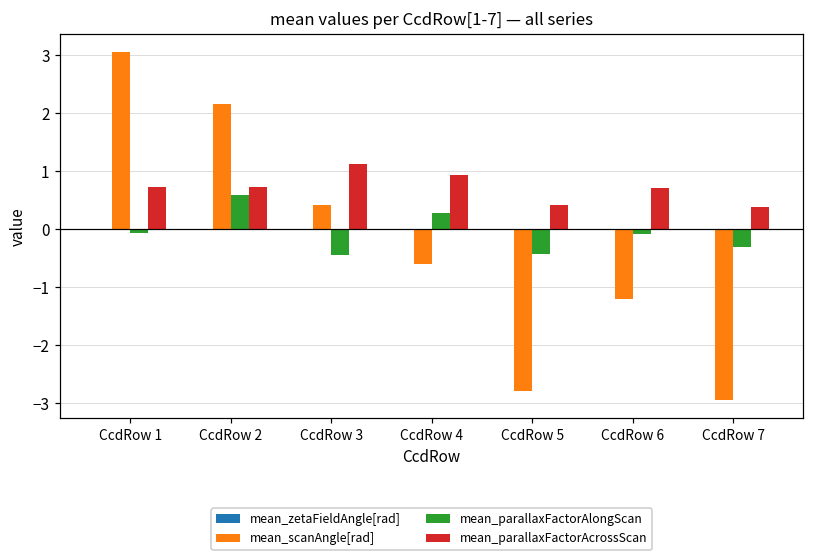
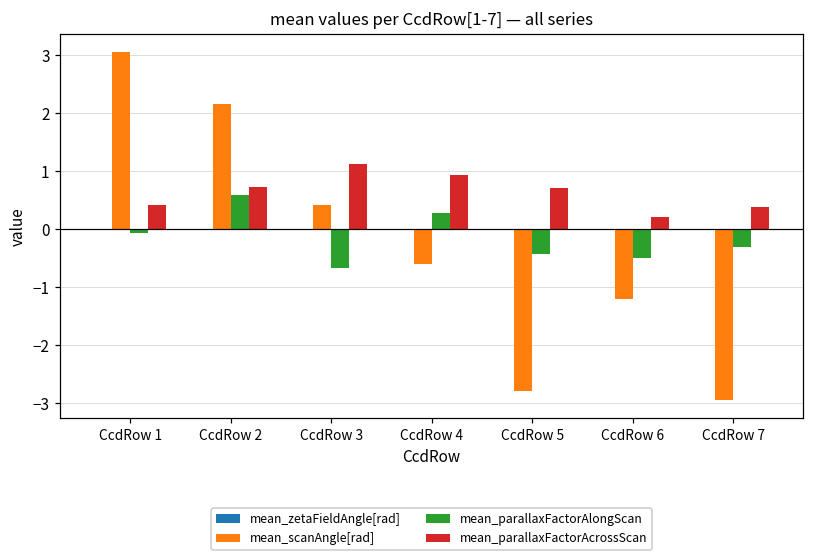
  {
    "mean_scanAngle[rad]": {
      "CcdRow 1": 3.1,
      "CcdRow 2": 2.2,
      "CcdRow 3": 0.4,
      "CcdRow 4": -0.6,
      "CcdRow 5": -2.8,
      "CcdRow 6": -1.2,
      "CcdRow 7": -2.9
    },
    "mean_parallaxFactorAlongScan": {
      "CcdRow 1": -0.1,
      "CcdRow 2": 0.6,
-     "CcdRow 3": -0.4,
+     "CcdRow 3": -0.7,
      "CcdRow 4": 0.3,
      "CcdRow 5": -0.4,
-     "CcdRow 6": -0.1,
+     "CcdRow 6": -0.5,
      "CcdRow 7": -0.3
    },
    "mean_parallaxFactorAcrossScan": {
-     "CcdRow 1": 0.7,
+     "CcdRow 1": 0.4,
      "CcdRow 2": 0.7,
      "CcdRow 3": 1.1,
      "CcdRow 4": 0.9,
-     "CcdRow 5": 0.4,
-     "CcdRow 6": 0.7,
+     "CcdRow 5": 0.7,
+     "CcdRow 6": 0.2,
      "CcdRow 7": 0.4
    }
  }
